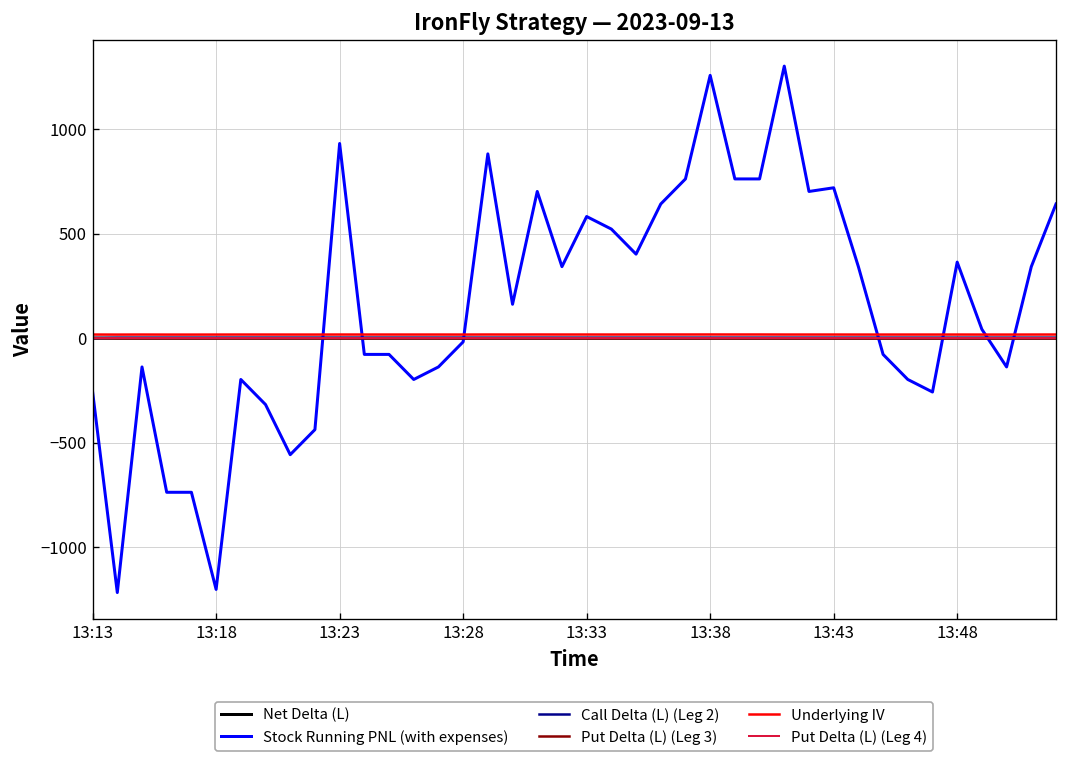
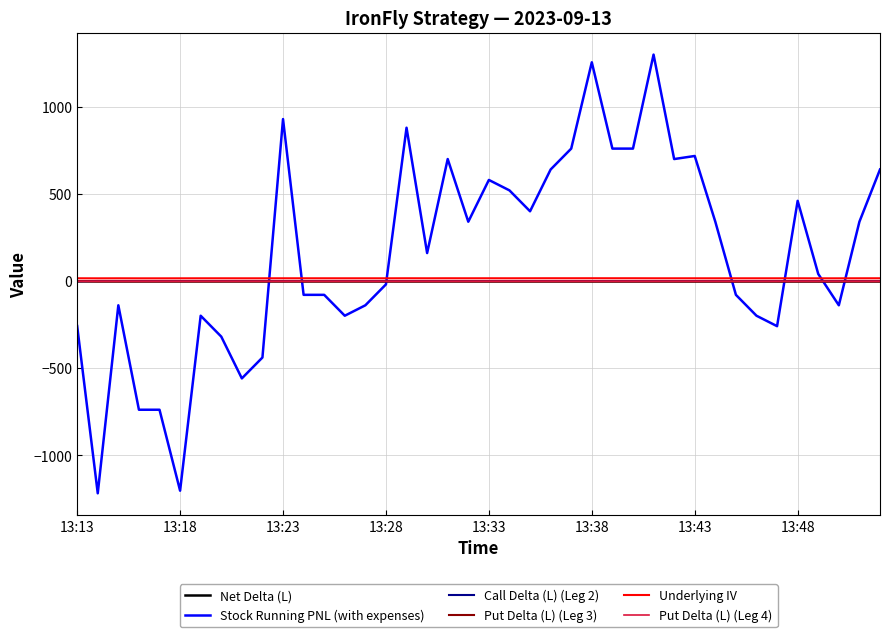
  {
    "Put Delta (L) (Leg 4)": {
      "13:13": 0,
      "13:18": 0,
      "13:23": 0,
      "13:28": 0,
      "13:33": 0,
      "13:38": 0,
      "13:43": 0,
      "13:48": 0
    },
    "Stock Running PNL (with expenses)": {
      "13:13": -260,
      "13:18": -1200,
      "13:23": 930,
      "13:28": -20,
      "13:33": 580,
      "13:38": 1260,
      "13:43": 720,
-     "13:48": 360
+     "13:48": 460
    },
    "Underlying IV": {
      "13:13": 20,
      "13:18": 20,
      "13:23": 20,
      "13:28": 20,
      "13:33": 20,
      "13:38": 20,
      "13:43": 20,
      "13:48": 20
    }
  }
